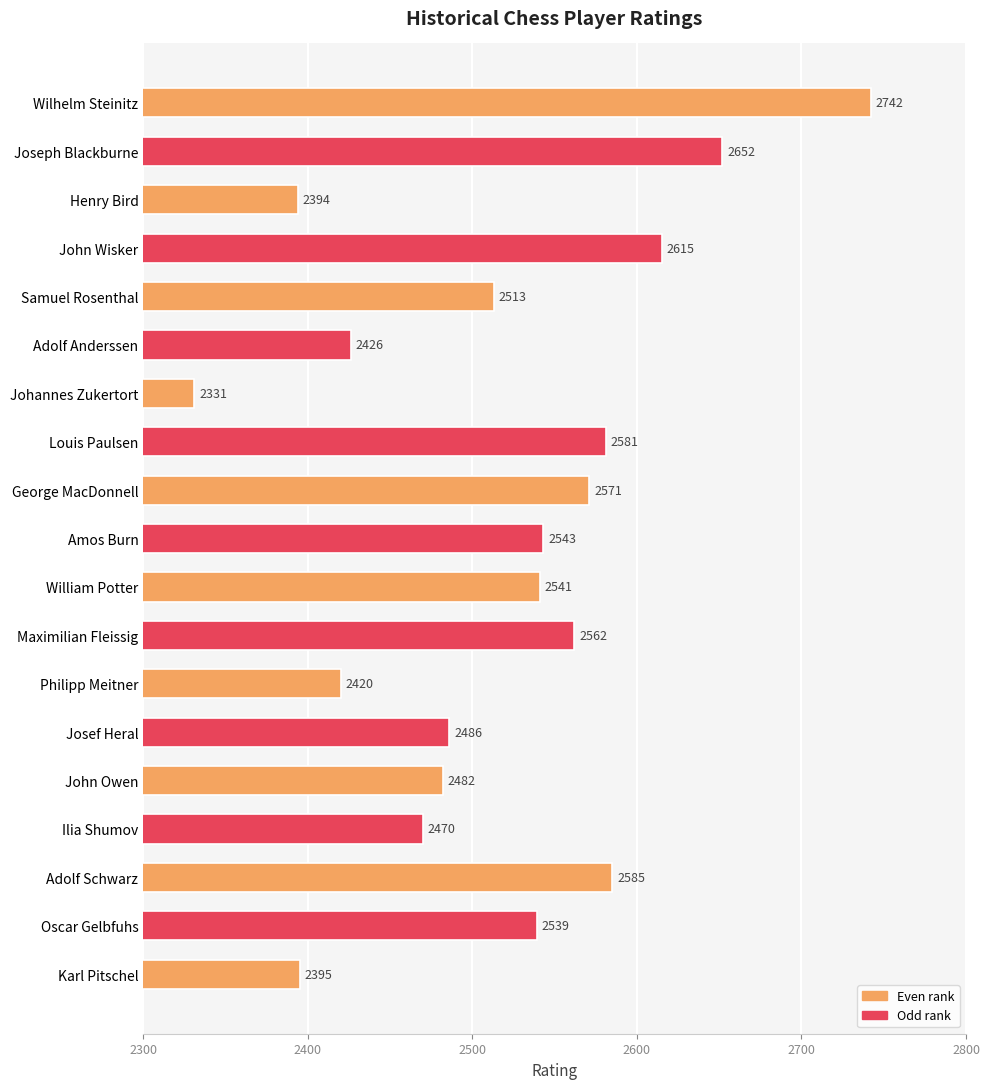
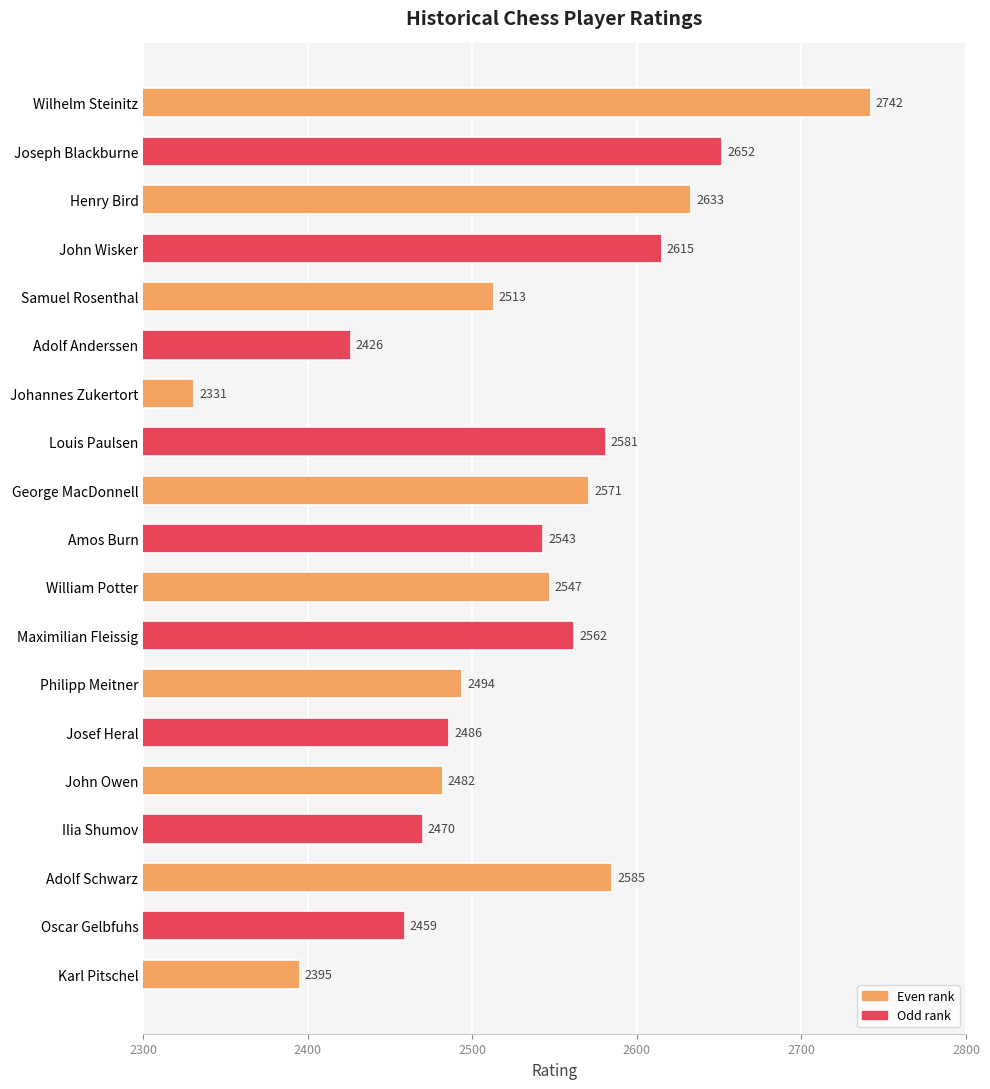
  {
    "Wilhelm Steinitz": 2742,
    "Joseph Blackburne": 2652,
-   "Henry Bird": 2394,
+   "Henry Bird": 2633,
    "John Wisker": 2615,
    "Samuel Rosenthal": 2513,
    "Adolf Anderssen": 2426,
    "Johannes Zukertort": 2331,
    "Louis Paulsen": 2581,
    "George MacDonnell": 2571,
    "Amos Burn": 2543,
-   "William Potter": 2541,
+   "William Potter": 2547,
    "Maximilian Fleissig": 2562,
-   "Philipp Meitner": 2420,
+   "Philipp Meitner": 2494,
    "Josef Heral": 2486,
    "John Owen": 2482,
    "Ilia Shumov": 2470,
    "Adolf Schwarz": 2585,
-   "Oscar Gelbfuhs": 2539,
+   "Oscar Gelbfuhs": 2459,
    "Karl Pitschel": 2395
  }
